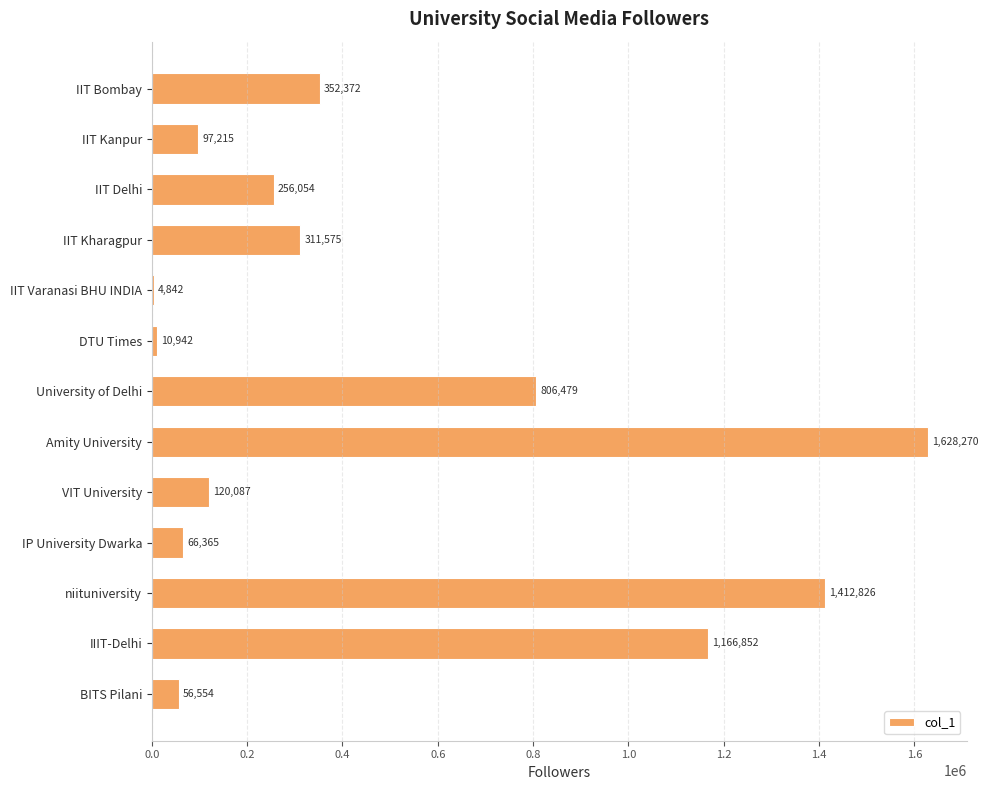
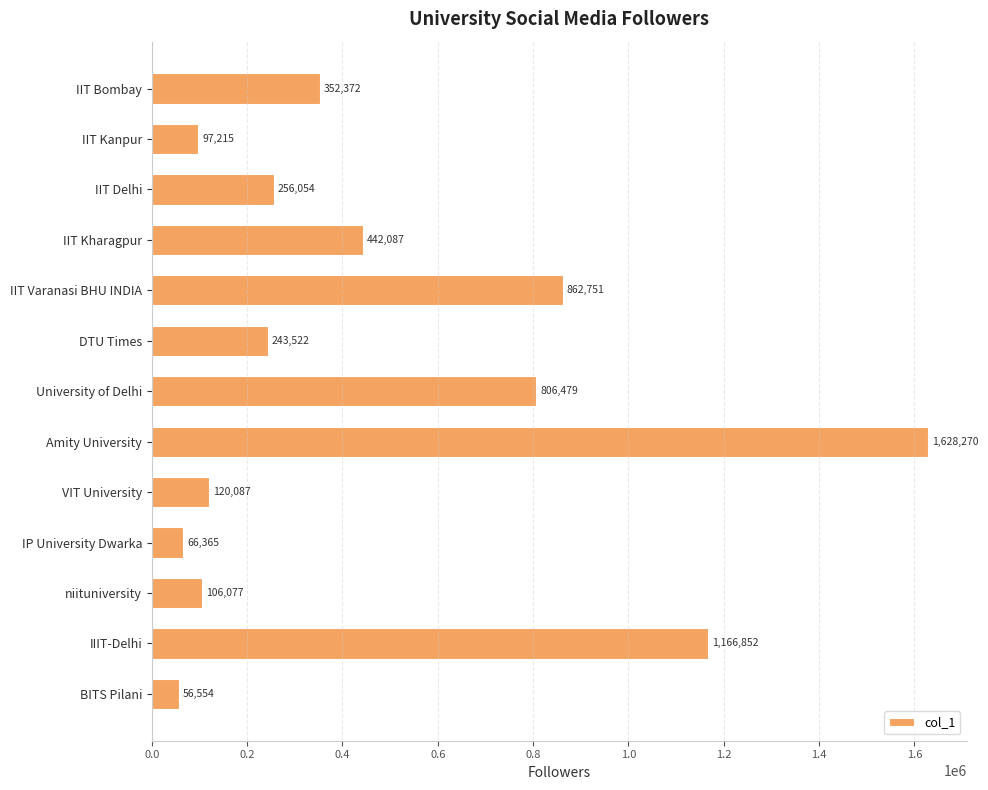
  {
    "IIT Bombay": "352,372",
    "IIT Kanpur": "97,215",
    "IIT Delhi": "256,054",
-   "IIT Kharagpur": "311,575",
-   "IIT Varanasi BHU INDIA": "4,842",
-   "DTU Times": "10,942",
+   "IIT Kharagpur": "442,087",
+   "IIT Varanasi BHU INDIA": "862,751",
+   "DTU Times": "243,522",
    "University of Delhi": "806,479",
    "Amity University": "1,628,270",
    "VIT University": "120,087",
    "IP University Dwarka": "66,365",
-   "niituniversity": "1,412,826",
+   "niituniversity": "106,077",
    "IIIT-Delhi": "1,166,852",
    "BITS Pilani": "56,554"
  }
